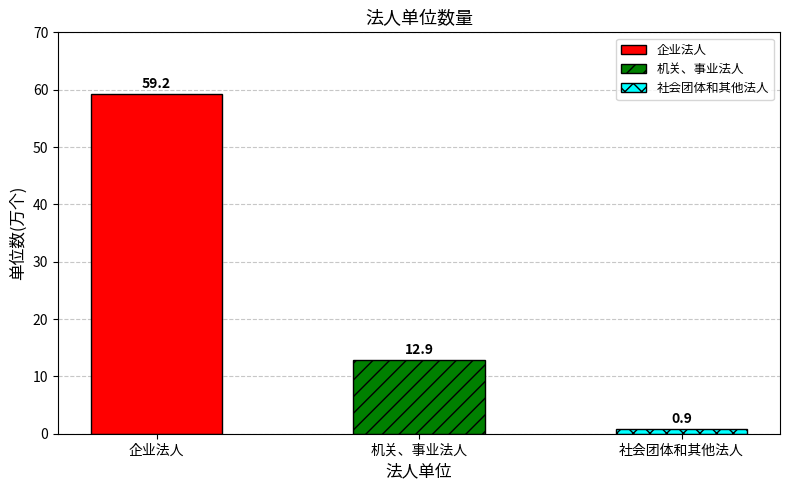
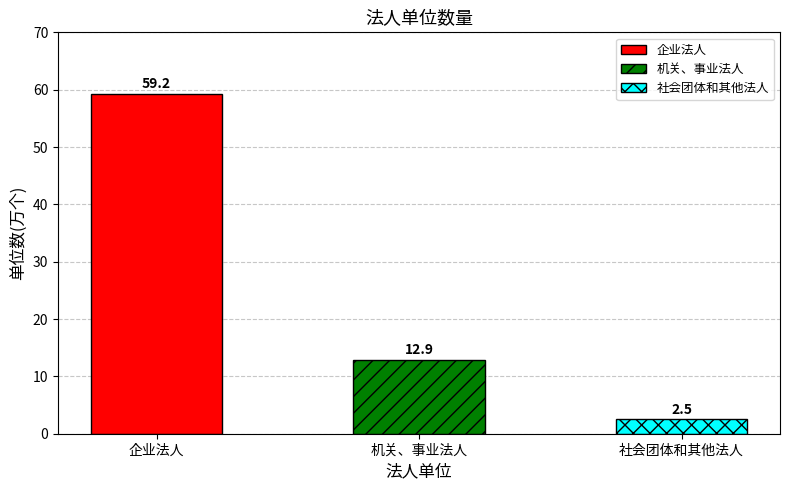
  {
    "企业法人": 59.2,
    "机关、事业法人": 12.9,
-   "社会团体和其他法人": 0.9
+   "社会团体和其他法人": 2.5
  }
